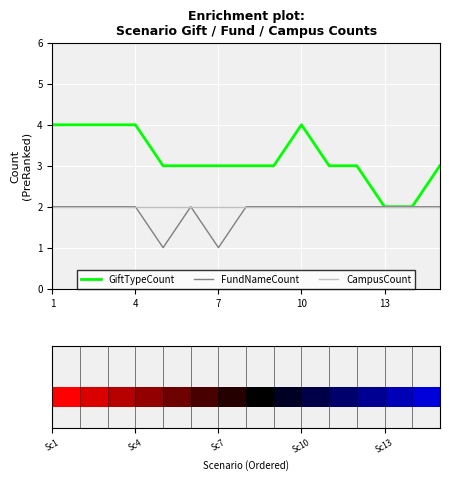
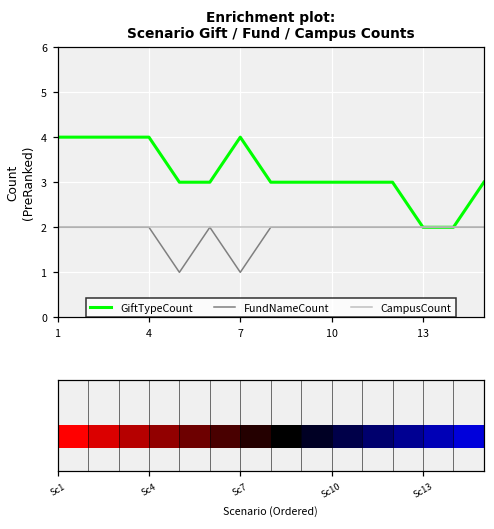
  {
    "Enrichment plot: Scenario Gift / Fund / Campus Counts": {
      "GiftTypeCount": {
        "1": 4,
        "4": 4,
-       "7": 3,
-       "10": 4
+       "7": 4,
+       "10": 3
      },
      "FundNameCount": {
        "7": 1
      },
      "CampusCount": {
        "7": 2
      }
    }
  }
